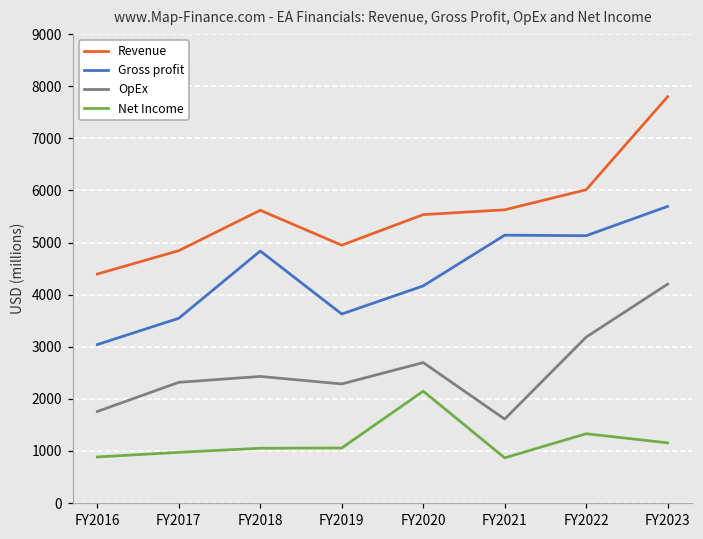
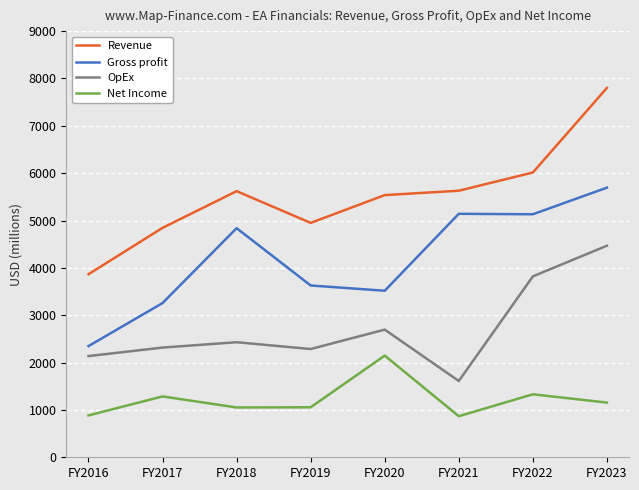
  {
    "Revenue": {
-     "FY2016": 4400,
+     "FY2016": 3900,
      "FY2017": 4800,
      "FY2018": 5600,
      "FY2019": 5000,
      "FY2020": 5500,
      "FY2021": 5600,
      "FY2022": 6000,
      "FY2023": 7800
    },
    "Gross profit": {
-     "FY2016": 3000,
-     "FY2017": 3500,
+     "FY2016": 2300,
+     "FY2017": 3300,
      "FY2018": 4800,
      "FY2019": 3600,
-     "FY2020": 4200,
+     "FY2020": 3500,
      "FY2021": 5100,
      "FY2022": 5100,
      "FY2023": 5700
    },
    "OpEx": {
-     "FY2016": 1800,
+     "FY2016": 2100,
      "FY2017": 2300,
      "FY2018": 2400,
      "FY2019": 2300,
      "FY2020": 2700,
      "FY2021": 1600,
-     "FY2022": 3200,
-     "FY2023": 4200
+     "FY2022": 3800,
+     "FY2023": 4500
    },
    "Net Income": {
      "FY2016": 900,
-     "FY2017": 1000,
+     "FY2017": 1300,
      "FY2018": 1100,
      "FY2019": 1100,
      "FY2020": 2100,
      "FY2021": 900,
      "FY2022": 1300,
      "FY2023": 1200
    }
  }
